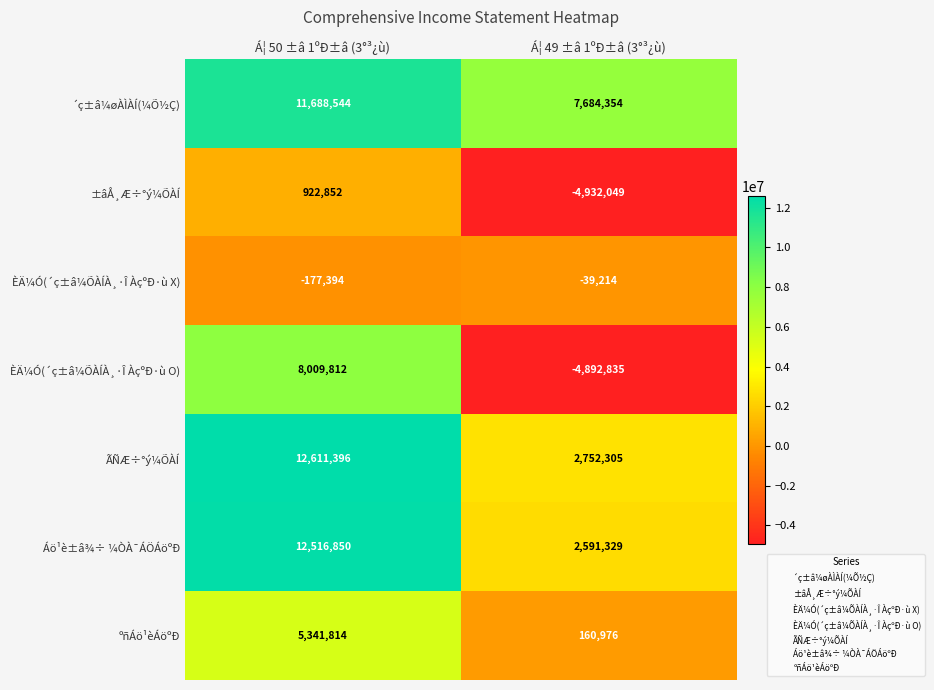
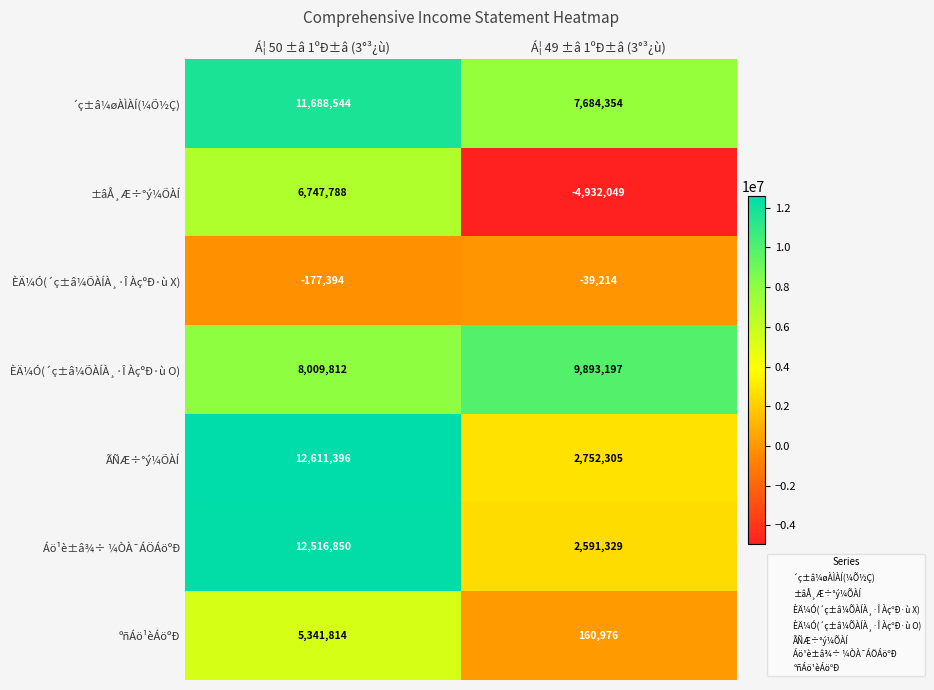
  {
    "´ç±â¼øÀÌÀÍ(¼Õ½Ç)": {
      "Á¦ 50 ±â 1ºÐ±â (3°³¿ù)": "11,688,544",
      "Á¦ 49 ±â 1ºÐ±â (3°³¿ù)": "7,684,354"
    },
    "±âÅ¸Æ÷°ý¼ÕÀÍ": {
-     "Á¦ 50 ±â 1ºÐ±â (3°³¿ù)": "922,852",
+     "Á¦ 50 ±â 1ºÐ±â (3°³¿ù)": "6,747,788",
      "Á¦ 49 ±â 1ºÐ±â (3°³¿ù)": "-4,932,049"
    },
    "ÈÄ¼Ó(´ç±â¼ÕÀÍÀ¸·Î ÀçºÐ·ù X)": {
      "Á¦ 50 ±â 1ºÐ±â (3°³¿ù)": "-177,394",
      "Á¦ 49 ±â 1ºÐ±â (3°³¿ù)": "-39,214"
    },
    "ÈÄ¼Ó(´ç±â¼ÕÀÍÀ¸·Î ÀçºÐ·ù O)": {
      "Á¦ 50 ±â 1ºÐ±â (3°³¿ù)": "8,009,812",
-     "Á¦ 49 ±â 1ºÐ±â (3°³¿ù)": "-4,892,835"
+     "Á¦ 49 ±â 1ºÐ±â (3°³¿ù)": "9,893,197"
    },
    "ÃÑÆ÷°ý¼ÕÀÍ": {
      "Á¦ 50 ±â 1ºÐ±â (3°³¿ù)": "12,611,396",
      "Á¦ 49 ±â 1ºÐ±â (3°³¿ù)": "2,752,305"
    },
    "Áö¹è±â¾÷ ¼ÒÀ¯ÁÖÁöºÐ": {
      "Á¦ 50 ±â 1ºÐ±â (3°³¿ù)": "12,516,850",
      "Á¦ 49 ±â 1ºÐ±â (3°³¿ù)": "2,591,329"
    },
    "ºñÁö¹èÁöºÐ": {
      "Á¦ 50 ±â 1ºÐ±â (3°³¿ù)": "5,341,814",
      "Á¦ 49 ±â 1ºÐ±â (3°³¿ù)": "160,976"
    }
  }
